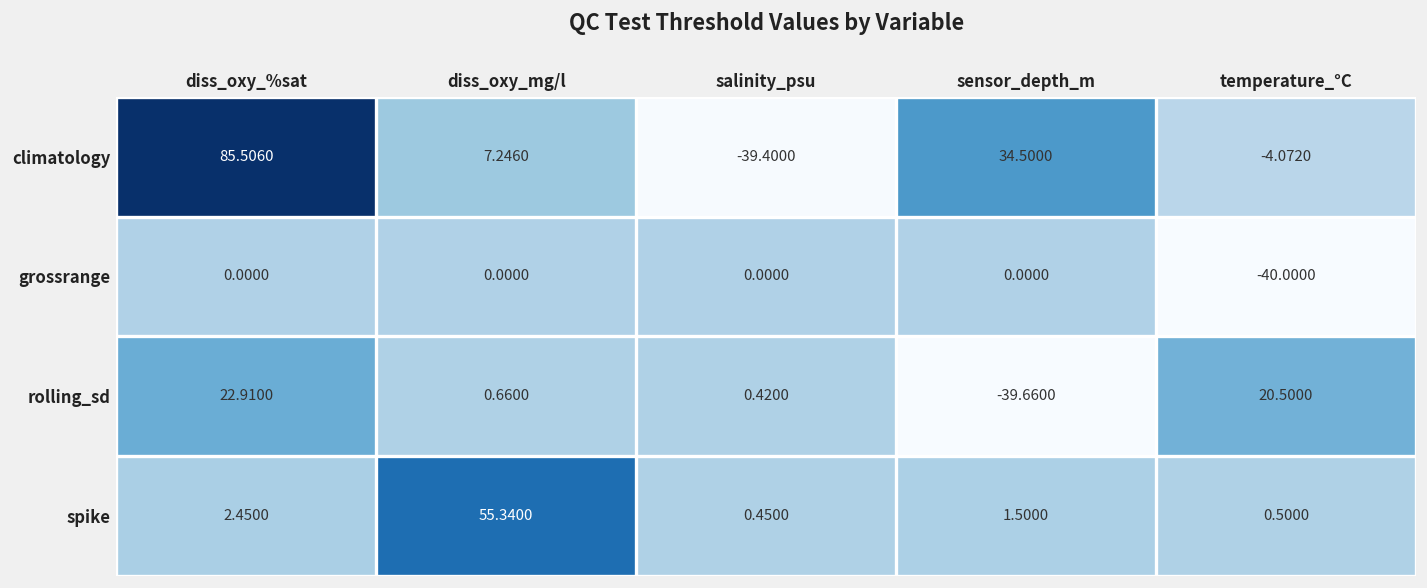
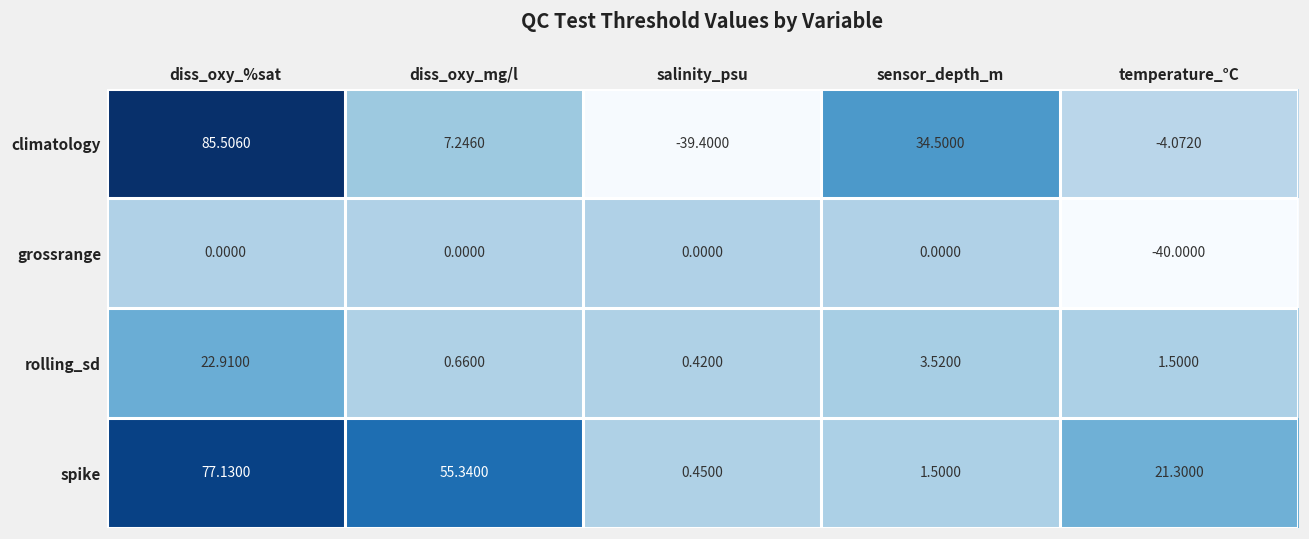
  {
    "climatology": {
      "diss_oxy_%sat": 85.5060,
      "diss_oxy_mg/l": 7.2460,
      "salinity_psu": -39.4000,
      "sensor_depth_m": 34.5000,
      "temperature_°C": -4.0720
    },
    "grossrange": {
      "diss_oxy_%sat": 0.0000,
      "diss_oxy_mg/l": 0.0000,
      "salinity_psu": 0.0000,
      "sensor_depth_m": 0.0000,
      "temperature_°C": -40.0000
    },
    "rolling_sd": {
      "diss_oxy_%sat": 22.9100,
      "diss_oxy_mg/l": 0.6600,
      "salinity_psu": 0.4200,
-     "sensor_depth_m": -39.6600,
-     "temperature_°C": 20.5000
+     "sensor_depth_m": 3.5200,
+     "temperature_°C": 1.5000
    },
    "spike": {
-     "diss_oxy_%sat": 2.4500,
+     "diss_oxy_%sat": 77.1300,
      "diss_oxy_mg/l": 55.3400,
      "salinity_psu": 0.4500,
      "sensor_depth_m": 1.5000,
-     "temperature_°C": 0.5000
+     "temperature_°C": 21.3000
    }
  }
